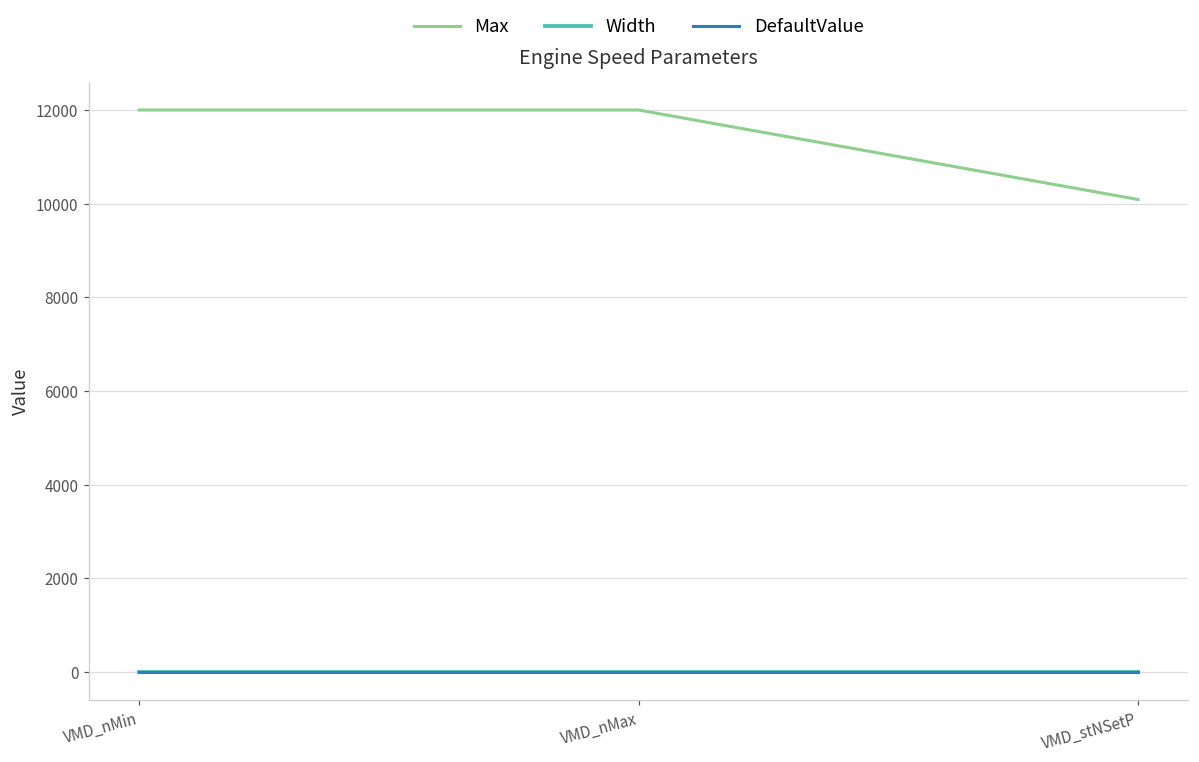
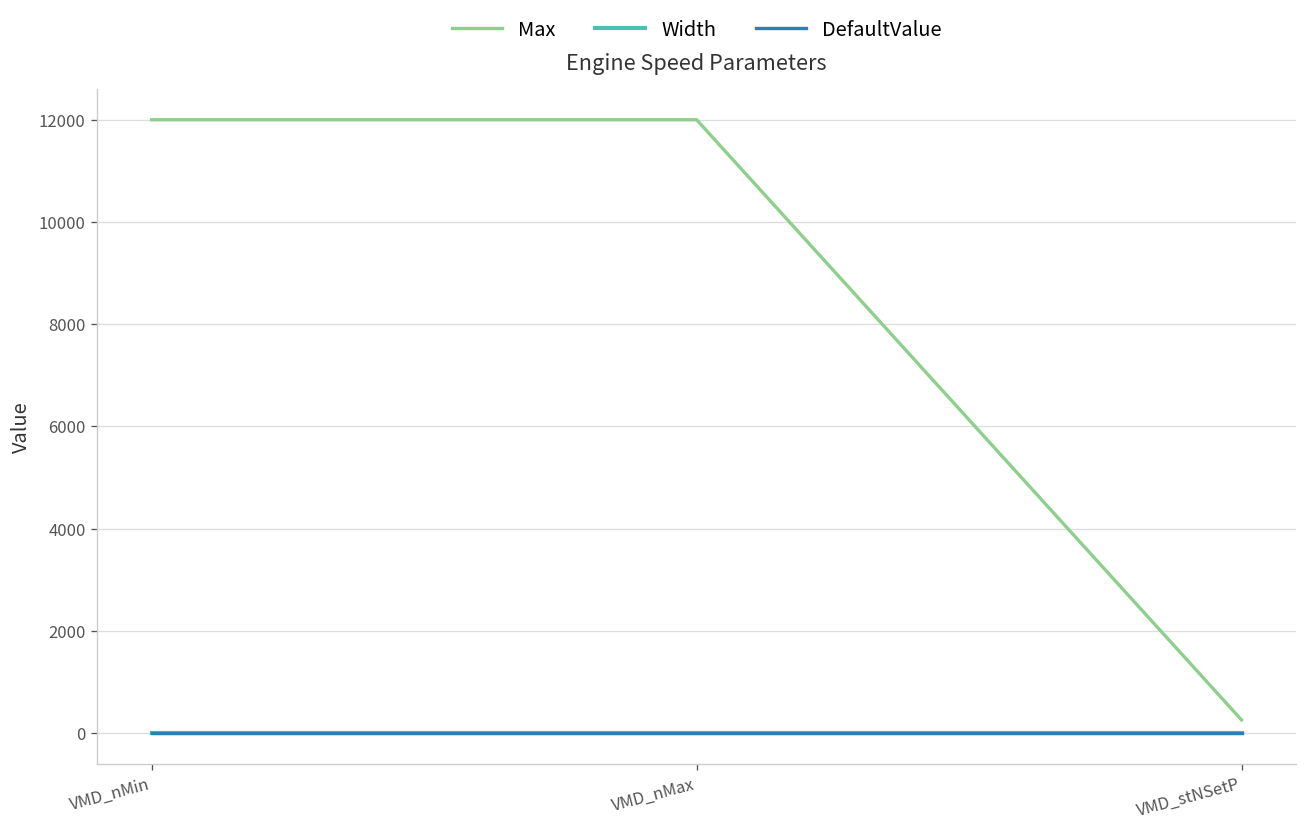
  {
    "Max": {
      "VMD_nMin": 12000,
      "VMD_nMax": 12000,
-     "VMD_stNSetP": 10100
+     "VMD_stNSetP": 300
    },
    "DefaultValue": {
      "VMD_nMin": 0,
      "VMD_nMax": 0,
      "VMD_stNSetP": 0
    }
  }
